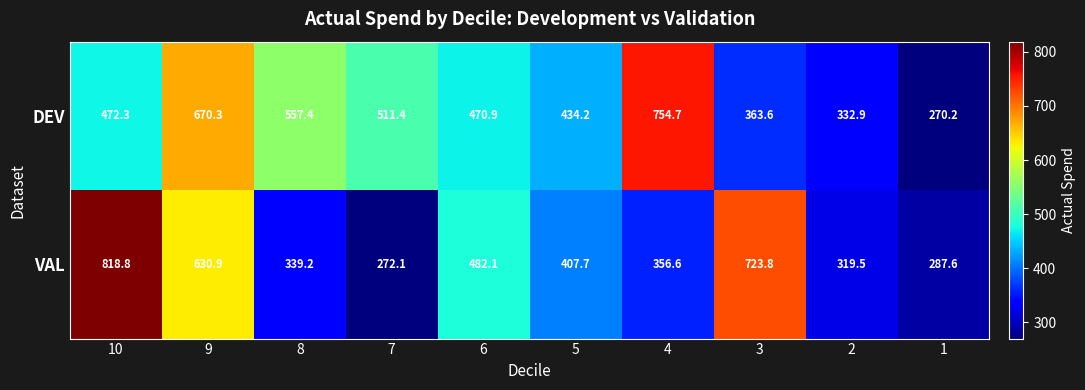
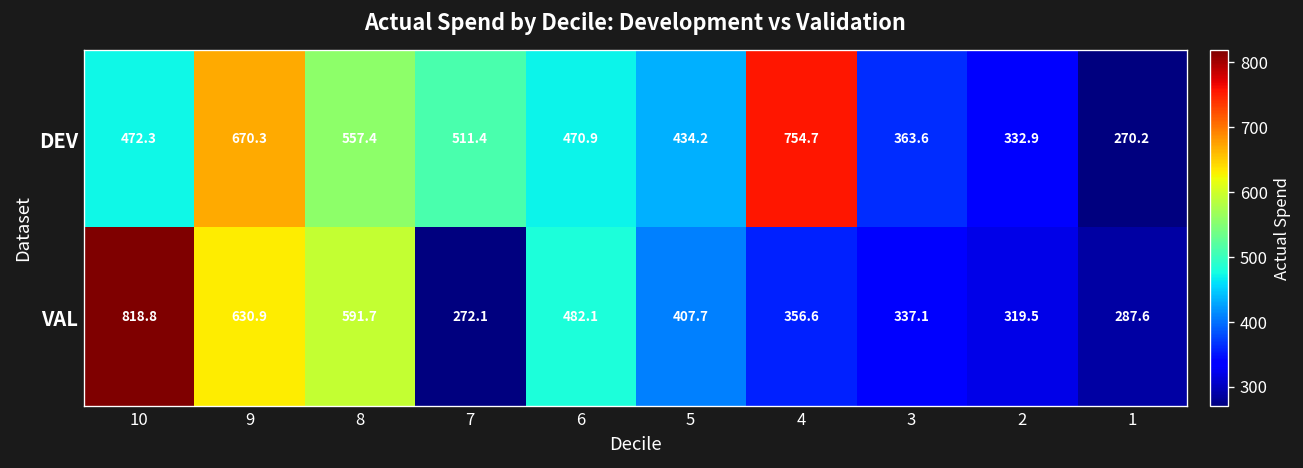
  {
    "DEV": {
      "10": 472.3,
      "9": 670.3,
      "8": 557.4,
      "7": 511.4,
      "6": 470.9,
      "5": 434.2,
      "4": 754.7,
      "3": 363.6,
      "2": 332.9,
      "1": 270.2
    },
    "VAL": {
      "10": 818.8,
      "9": 630.9,
-     "8": 339.2,
+     "8": 591.7,
      "7": 272.1,
      "6": 482.1,
      "5": 407.7,
      "4": 356.6,
-     "3": 723.8,
+     "3": 337.1,
      "2": 319.5,
      "1": 287.6
    }
  }
